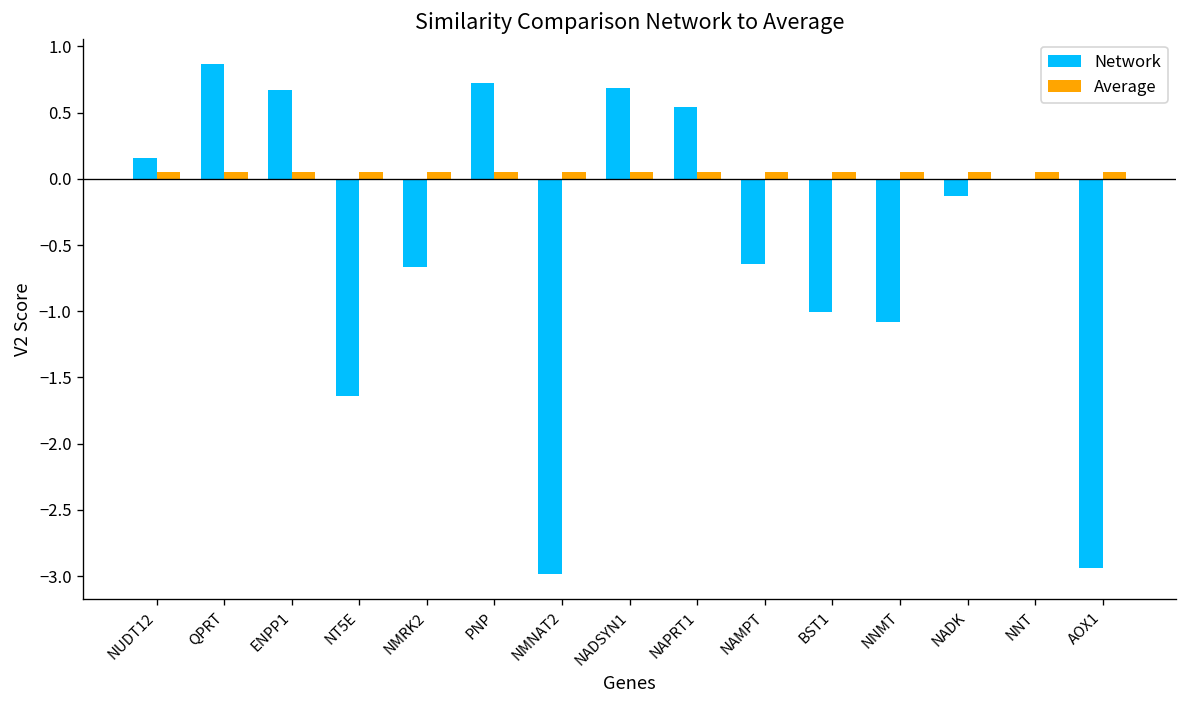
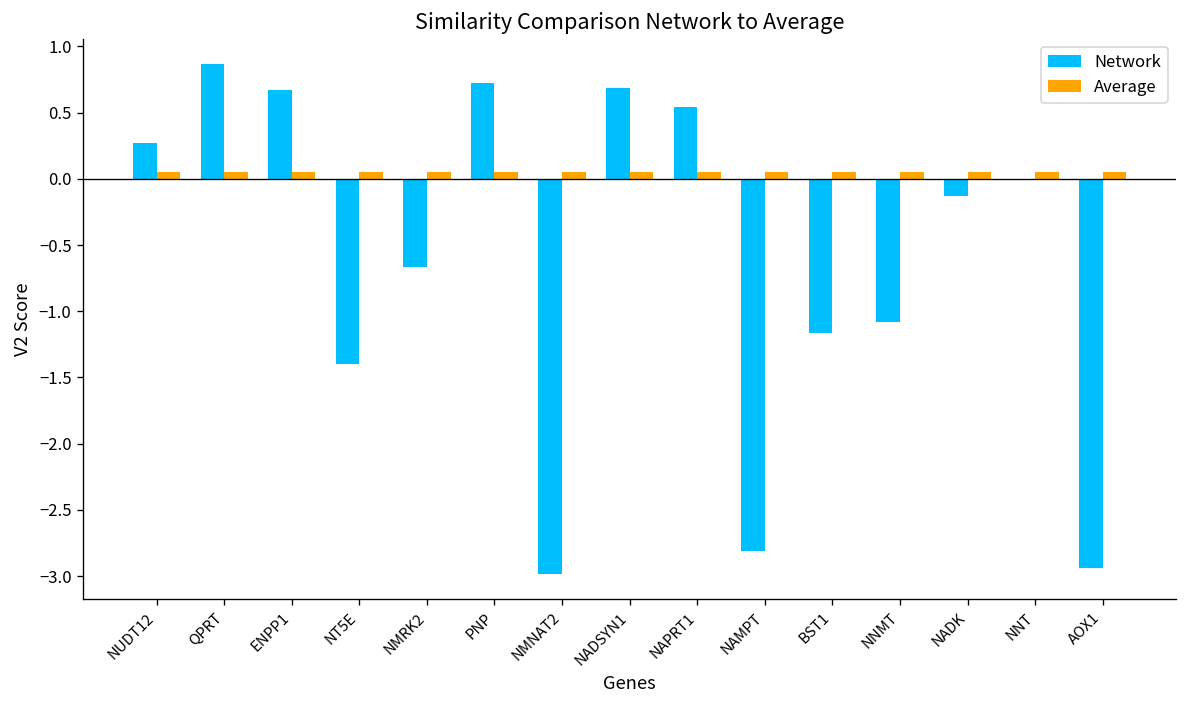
  {
    "Network": {
-     "NUDT12": 0.16,
+     "NUDT12": 0.27,
      "QPRT": 0.86,
      "ENPP1": 0.67,
-     "NT5E": -1.64,
+     "NT5E": -1.40,
      "NMRK2": -0.66,
      "PNP": 0.72,
      "NMNAT2": -2.98,
      "NADSYN1": 0.68,
      "NAPRT1": 0.54,
-     "NAMPT": -0.64,
-     "BST1": -1.01,
+     "NAMPT": -2.81,
+     "BST1": -1.17,
      "NNMT": -1.08,
      "NADK": -0.13,
      "NNT": 0.00,
      "AOX1": -2.94
    },
    "Average": {
      "NUDT12": 0.05,
      "QPRT": 0.05,
      "ENPP1": 0.05,
      "NT5E": 0.05,
      "NMRK2": 0.05,
      "PNP": 0.05,
      "NMNAT2": 0.05,
      "NADSYN1": 0.05,
      "NAPRT1": 0.05,
      "NAMPT": 0.05,
      "BST1": 0.05,
      "NNMT": 0.05,
      "NADK": 0.05,
      "NNT": 0.05,
      "AOX1": 0.05
    }
  }
